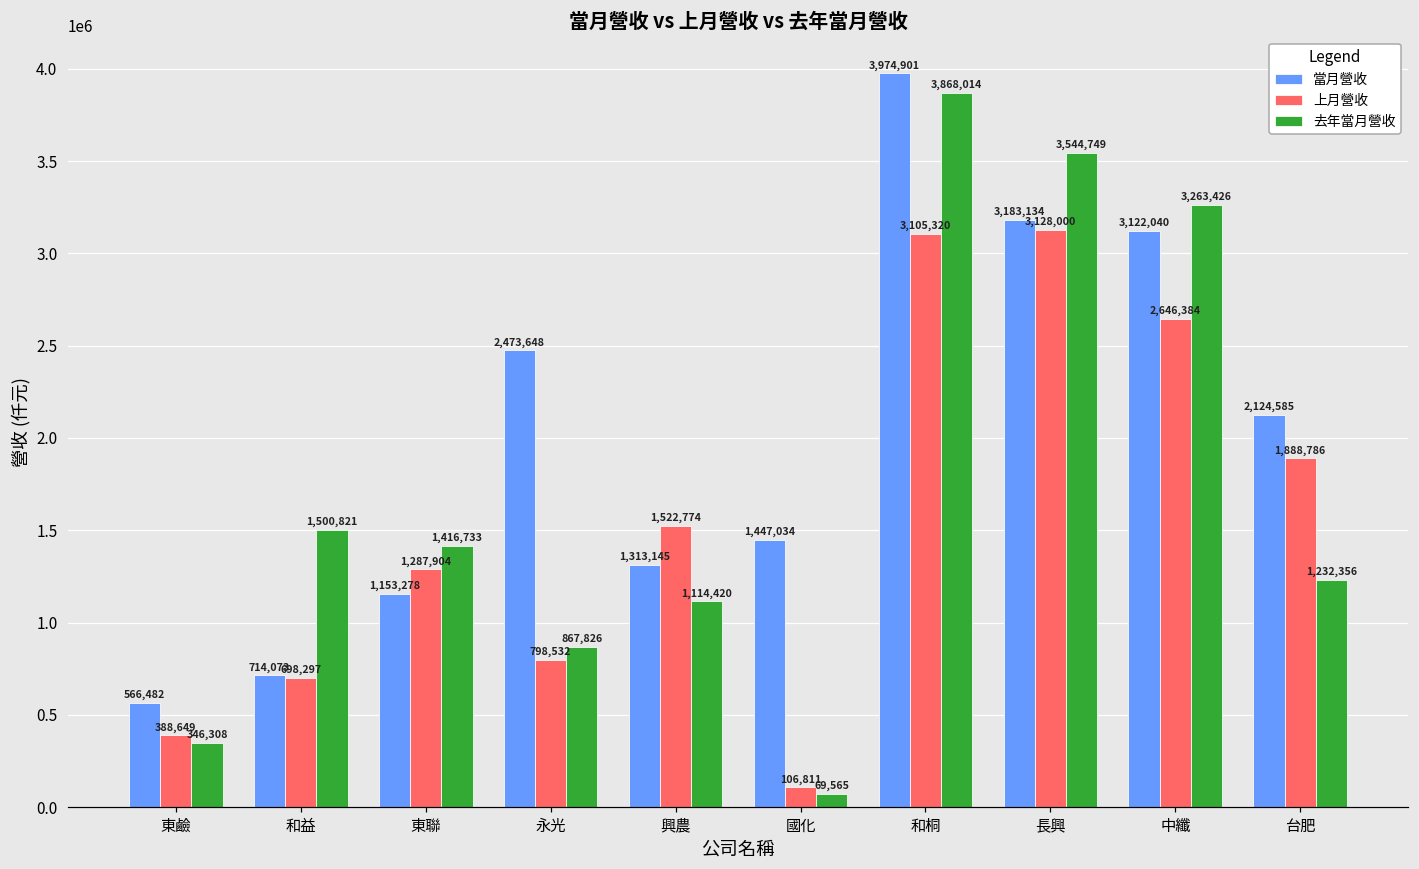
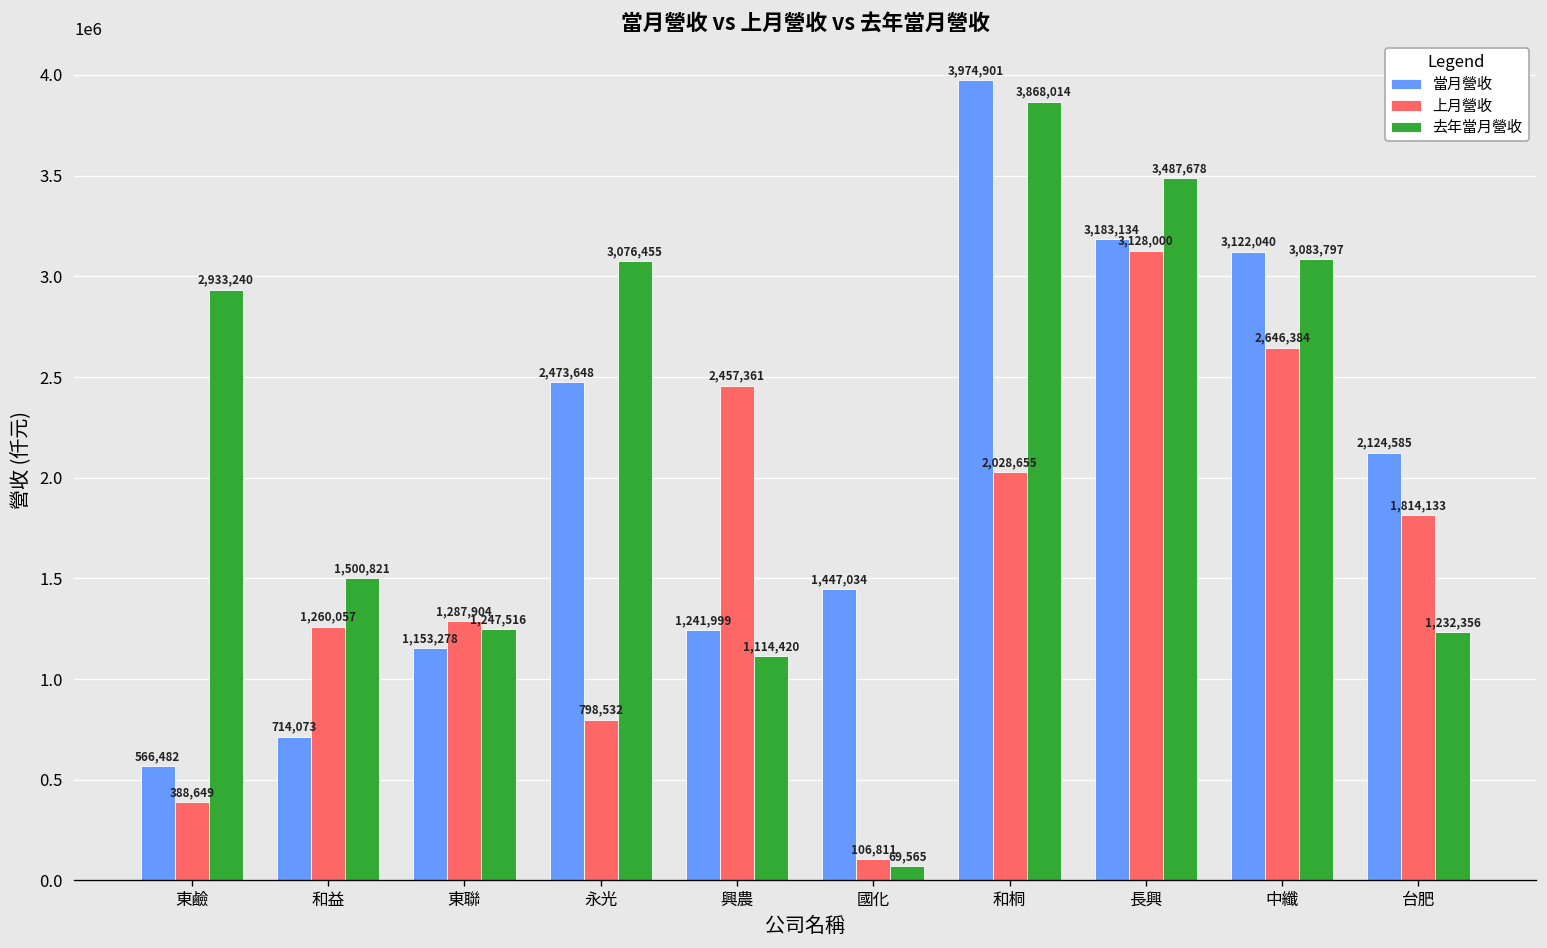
  {
    "當月營收": {
      "東鹼": "566,482",
      "和益": "714,073",
      "東聯": "1,153,278",
      "永光": "2,473,648",
-     "興農": "1,313,145",
+     "興農": "1,241,999",
      "國化": "1,447,034",
      "和桐": "3,974,901",
      "長興": "3,183,134",
      "中纖": "3,122,040",
      "台肥": "2,124,585"
    },
    "上月營收": {
      "東鹼": "388,649",
-     "和益": "698,297",
+     "和益": "1,260,057",
      "東聯": "1,287,904",
      "永光": "798,532",
-     "興農": "1,522,774",
+     "興農": "2,457,361",
      "國化": "106,811",
-     "和桐": "3,105,320",
+     "和桐": "2,028,655",
      "長興": "3,128,000",
      "中纖": "2,646,384",
-     "台肥": "1,888,786"
+     "台肥": "1,814,133"
    },
    "去年當月營收": {
-     "東鹼": "346,308",
+     "東鹼": "2,933,240",
      "和益": "1,500,821",
-     "東聯": "1,416,733",
-     "永光": "867,826",
+     "東聯": "1,247,516",
+     "永光": "3,076,455",
      "興農": "1,114,420",
      "國化": "69,565",
      "和桐": "3,868,014",
-     "長興": "3,544,749",
-     "中纖": "3,263,426",
+     "長興": "3,487,678",
+     "中纖": "3,083,797",
      "台肥": "1,232,356"
    }
  }
